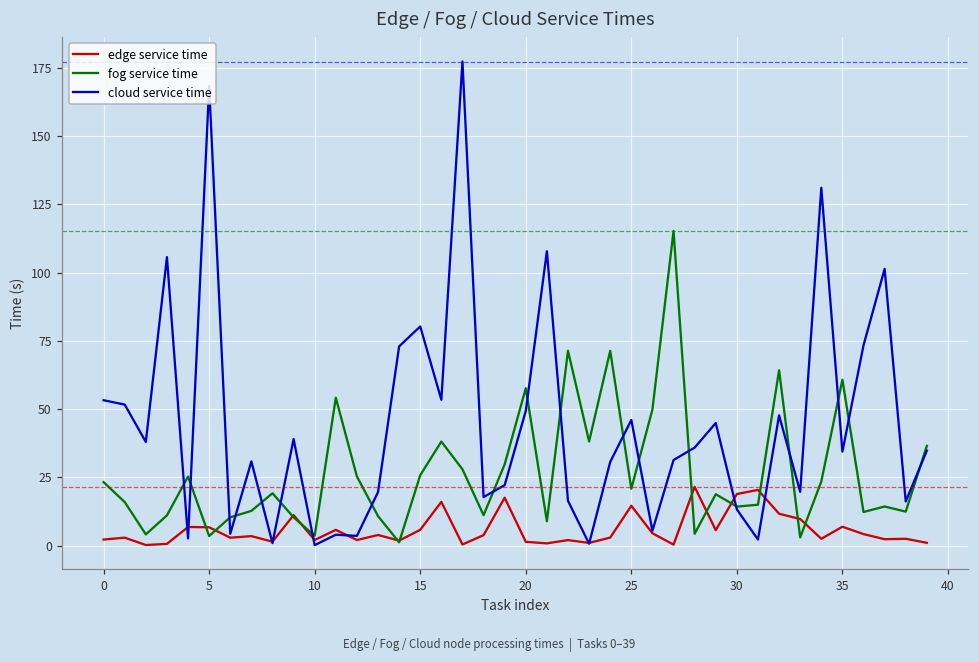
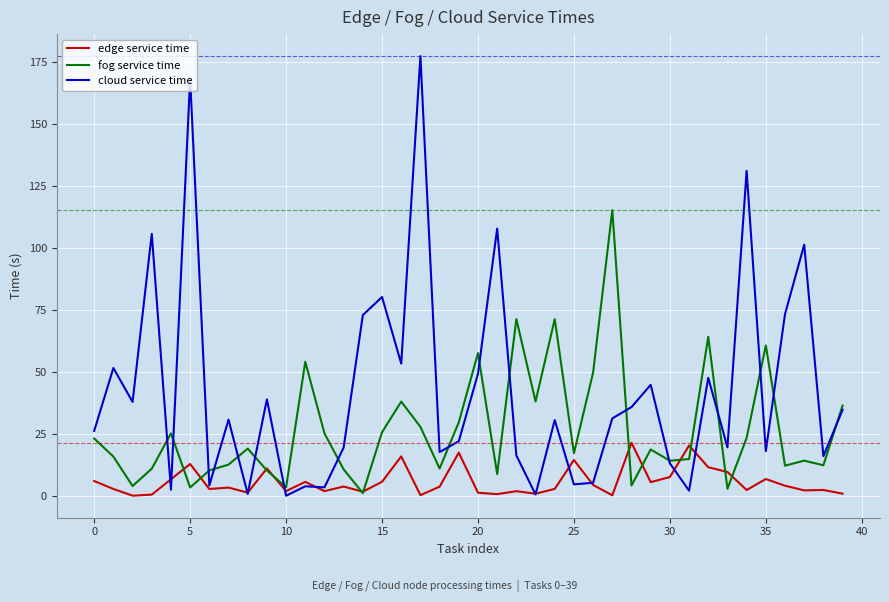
  {
    "edge service time": {
-     "0": 2,
-     "5": 7,
+     "0": 6,
+     "5": 13,
      "10": 2,
      "15": 6,
      "20": 1,
      "25": 15,
-     "30": 19,
+     "30": 8,
      "35": 7
    },
    "fog service time": {
      "0": 23,
      "5": 3,
      "10": 4,
      "15": 26,
      "20": 58,
-     "25": 21,
+     "25": 17,
      "30": 14,
      "35": 61
    },
    "cloud service time": {
-     "0": 53,
+     "0": 26,
      "10": 0,
      "15": 80,
      "20": 49,
-     "25": 46,
+     "25": 5,
      "30": 13,
-     "35": 34
+     "35": 18
    }
  }
